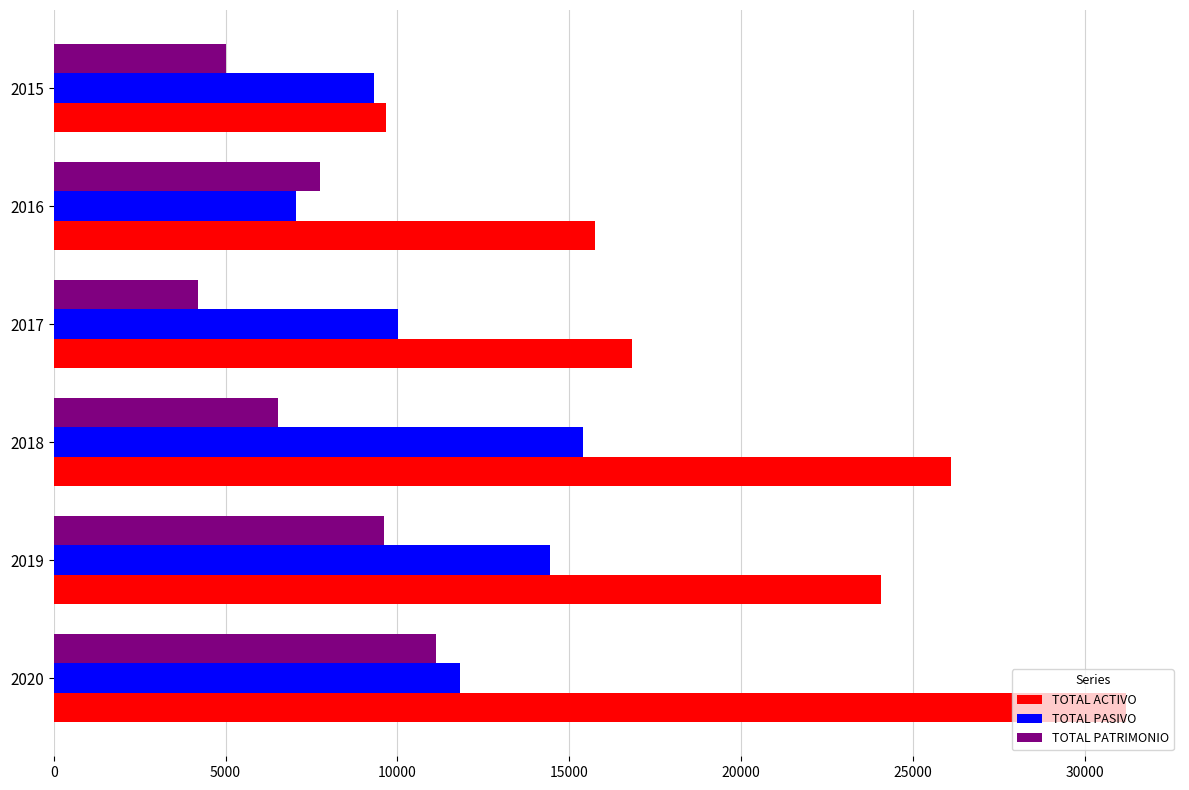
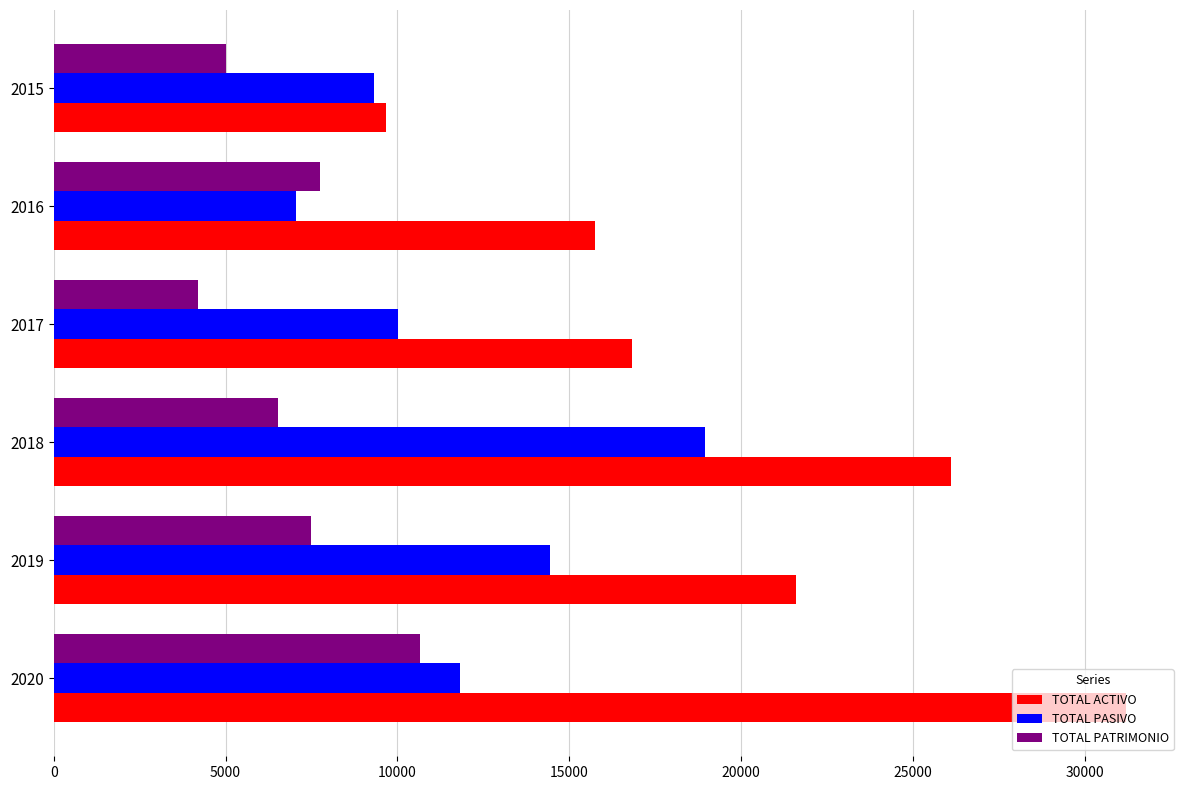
  {
    "TOTAL ACTIVO": {
      "2015": 9700,
      "2016": 15800,
      "2017": 16800,
      "2018": 26100,
-     "2019": 24100
+     "2019": 21600
    },
    "TOTAL PASIVO": {
      "2015": 9300,
      "2016": 7100,
      "2017": 10000,
-     "2018": 15400,
+     "2018": 18900,
      "2019": 14400,
      "2020": 11800
    },
    "TOTAL PATRIMONIO": {
      "2015": 5000,
      "2016": 7700,
      "2017": 4200,
      "2018": 6500,
-     "2019": 9600,
-     "2020": 11100
+     "2019": 7500,
+     "2020": 10700
    }
  }
